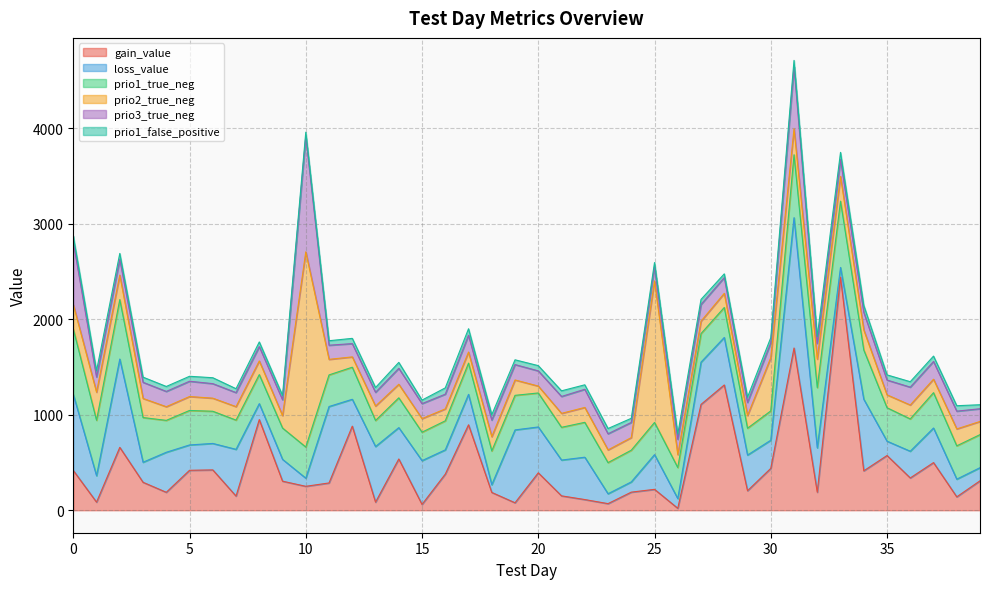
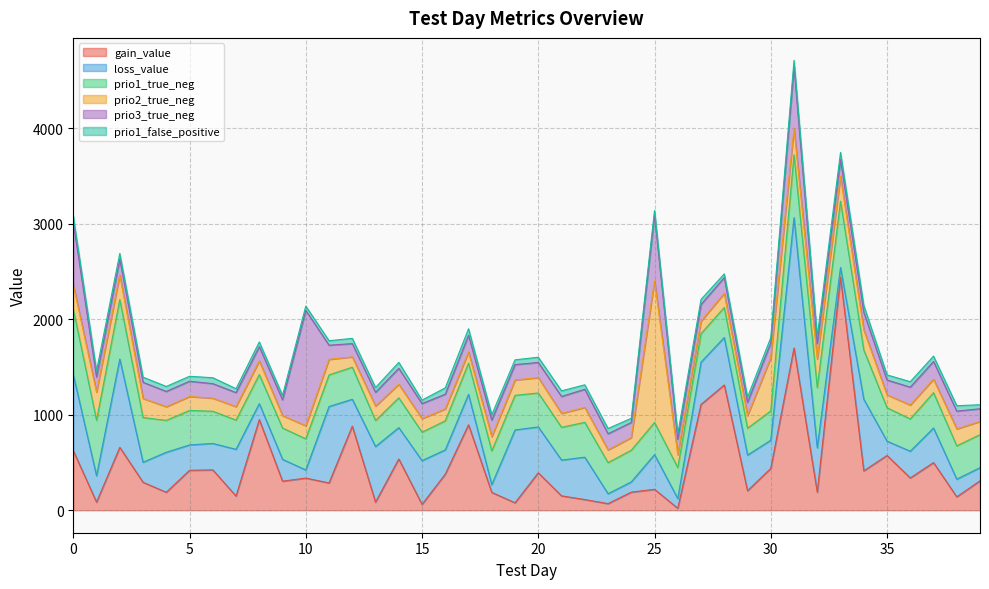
  {
    "gain_value": {
-     "0": 400,
+     "0": 600,
      "5": 400,
-     "10": 250,
+     "10": 340,
      "15": 100,
      "20": 400,
      "25": 200,
      "30": 400,
      "35": 600
    },
    "prio2_true_neg": {
      "0": 300,
      "5": 100,
-     "10": 2000,
+     "10": 100,
      "15": 100,
-     "20": 100,
+     "20": 200,
      "25": 1500,
      "30": 600,
      "35": 100
    },
    "prio3_true_neg": {
      "0": 700,
      "5": 200,
      "10": 1200,
      "15": 200,
      "20": 200,
-     "25": 100,
+     "25": 700,
      "30": 200,
      "35": 200
    }
  }
